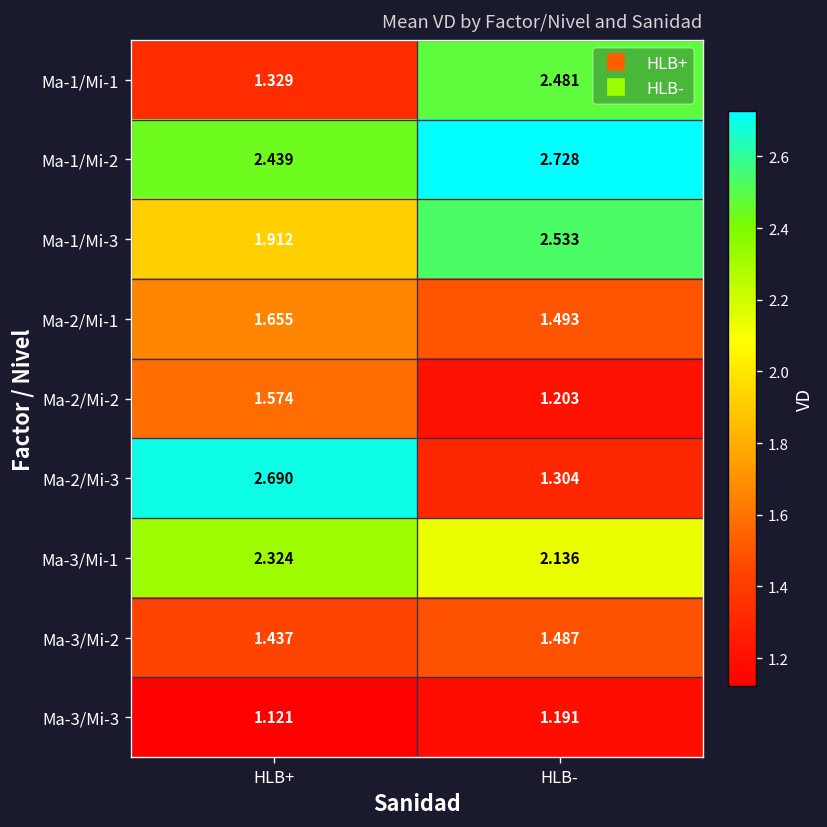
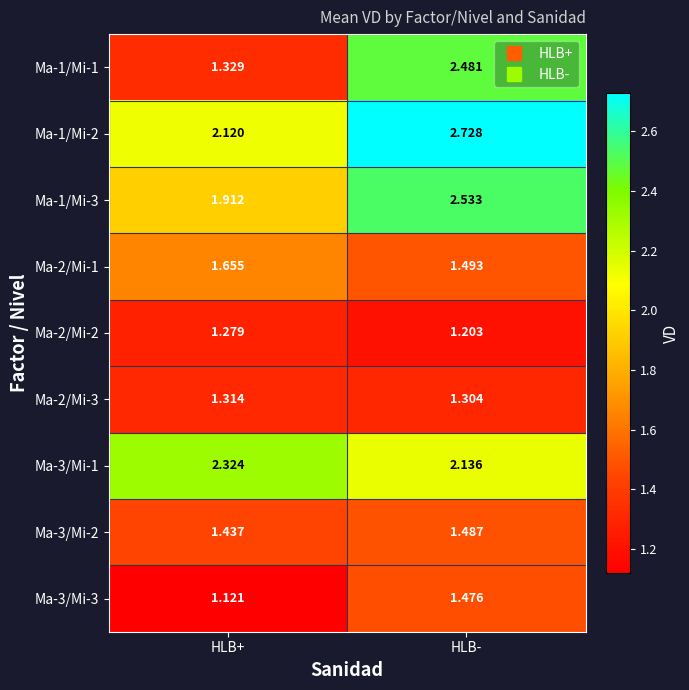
  {
    "Ma-1/Mi-1": {
      "HLB+": 1.329,
      "HLB-": 2.481
    },
    "Ma-1/Mi-2": {
-     "HLB+": 2.439,
+     "HLB+": 2.120,
      "HLB-": 2.728
    },
    "Ma-1/Mi-3": {
      "HLB+": 1.912,
      "HLB-": 2.533
    },
    "Ma-2/Mi-1": {
      "HLB+": 1.655,
      "HLB-": 1.493
    },
    "Ma-2/Mi-2": {
-     "HLB+": 1.574,
+     "HLB+": 1.279,
      "HLB-": 1.203
    },
    "Ma-2/Mi-3": {
-     "HLB+": 2.690,
+     "HLB+": 1.314,
      "HLB-": 1.304
    },
    "Ma-3/Mi-1": {
      "HLB+": 2.324,
      "HLB-": 2.136
    },
    "Ma-3/Mi-2": {
      "HLB+": 1.437,
      "HLB-": 1.487
    },
    "Ma-3/Mi-3": {
      "HLB+": 1.121,
-     "HLB-": 1.191
+     "HLB-": 1.476
    }
  }
